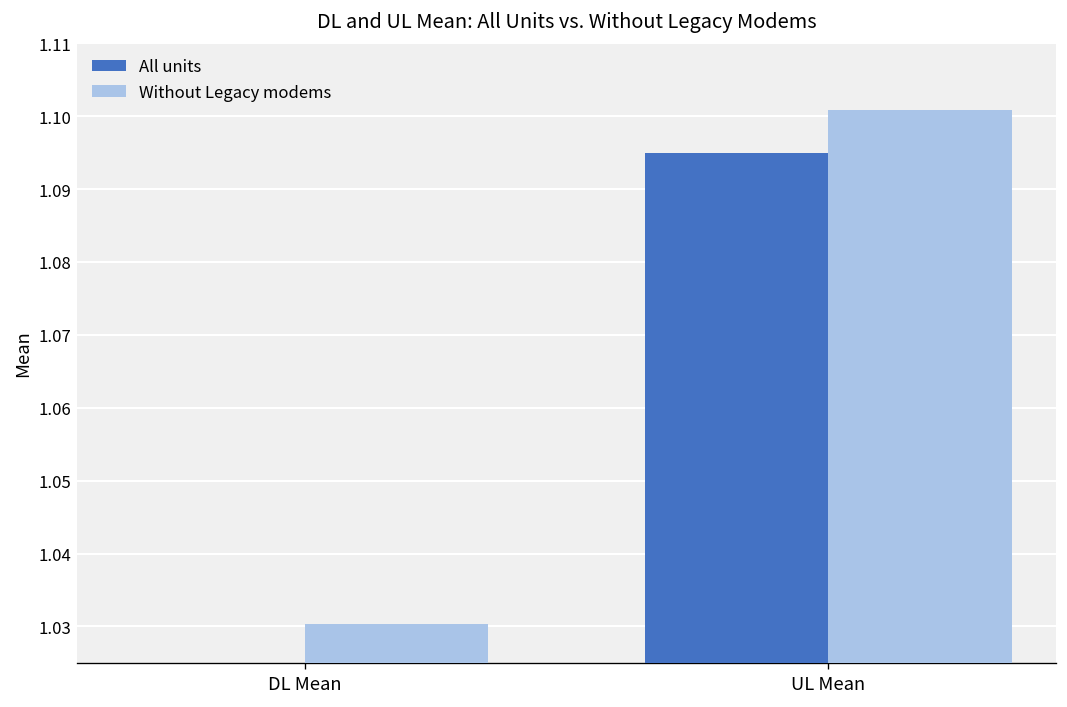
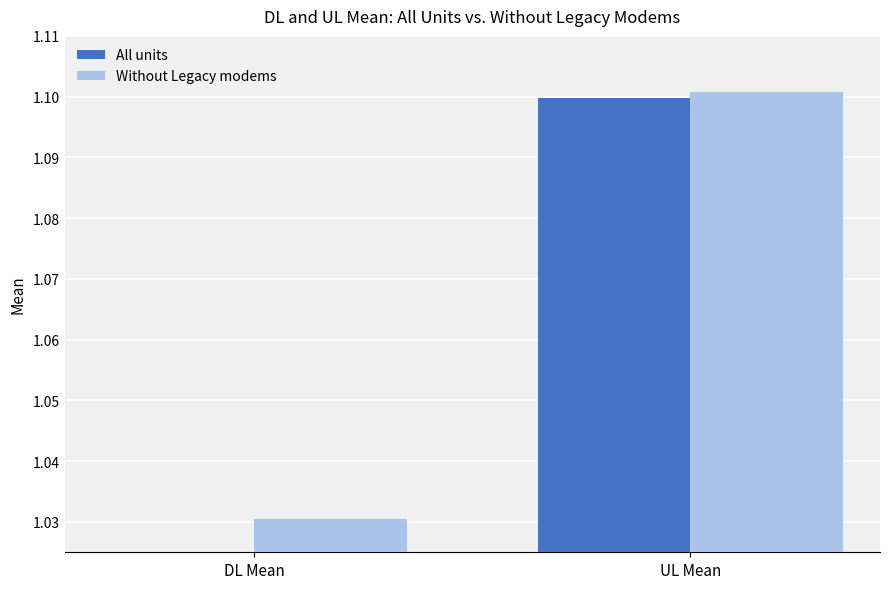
  {
    "All units": {
-     "UL Mean": 1.095
+     "UL Mean": 1.100
    },
    "Without Legacy modems": {
      "DL Mean": 1.030,
      "UL Mean": 1.101
    }
  }
